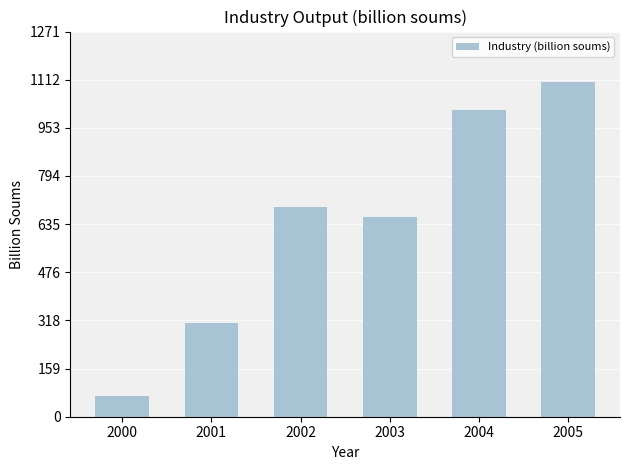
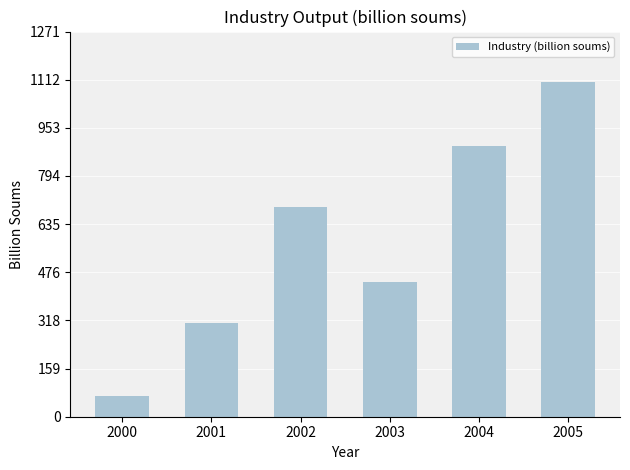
  {
    "2000": 70,
    "2001": 310,
    "2002": 690,
-   "2003": 660,
-   "2004": 1010,
+   "2003": 440,
+   "2004": 890,
    "2005": 1100
  }
